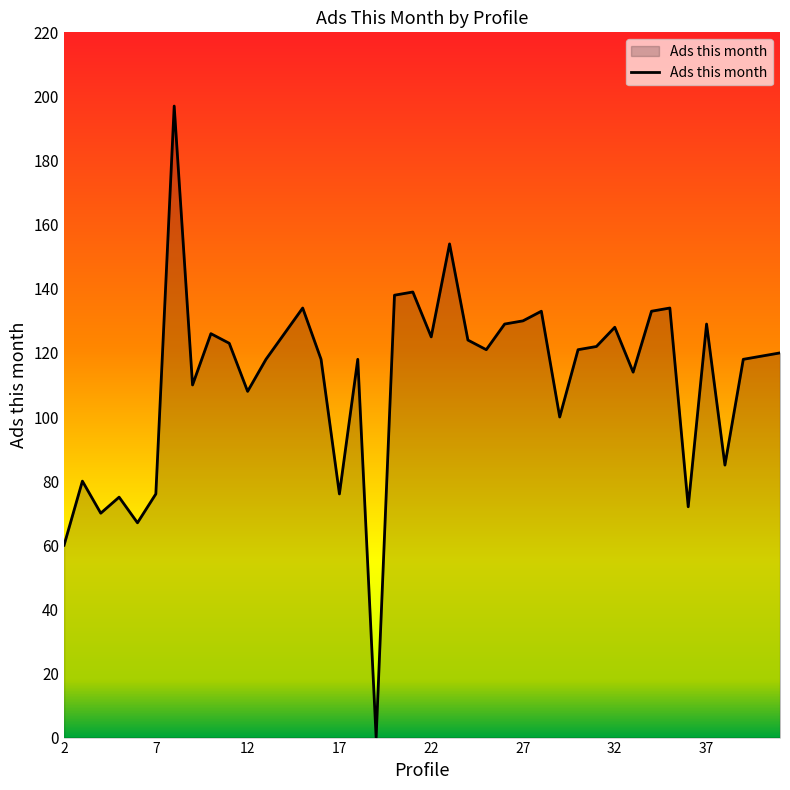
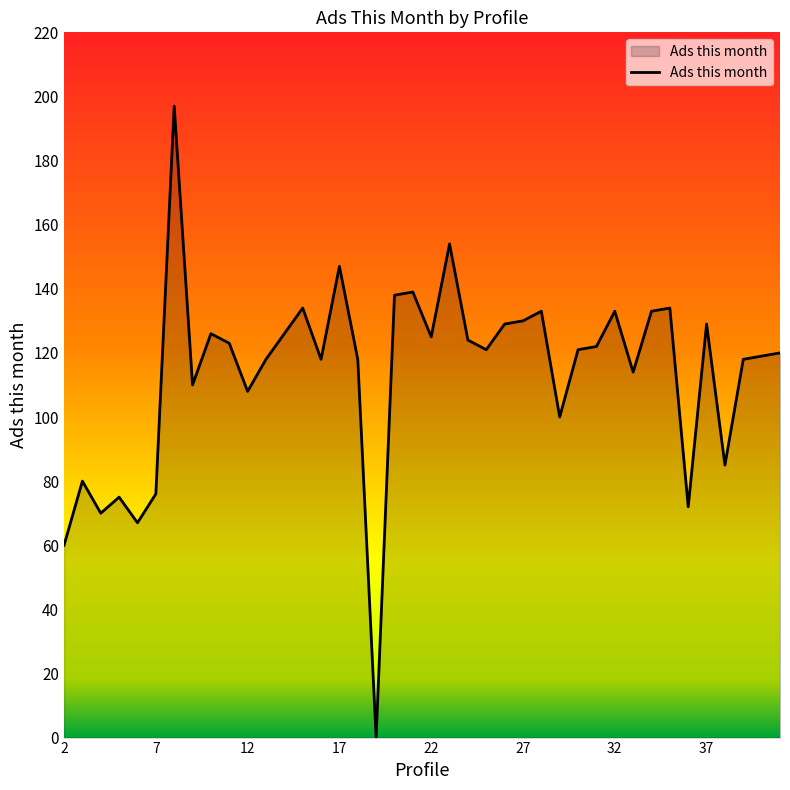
  {
    "2": 60,
    "7": 76,
    "12": 108,
-   "17": 76,
+   "17": 147,
    "22": 125,
    "27": 130,
-   "32": 128,
+   "32": 133,
    "37": 129
  }
